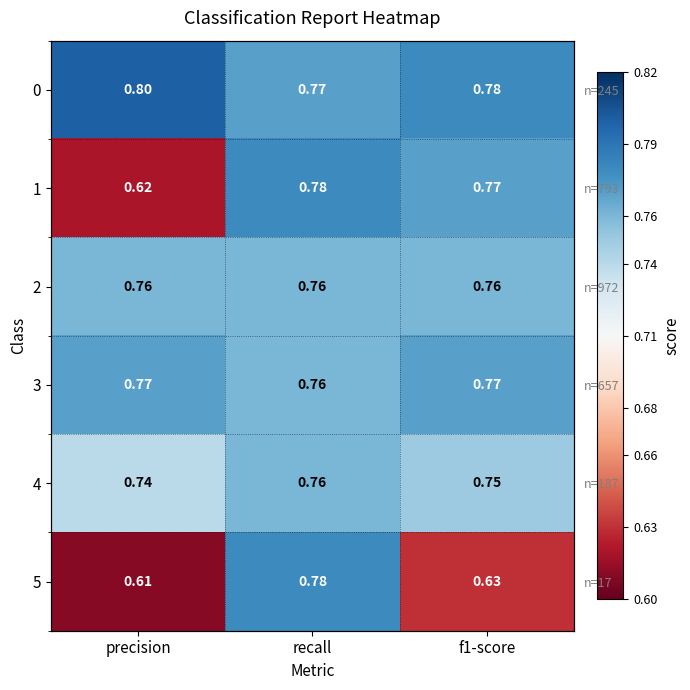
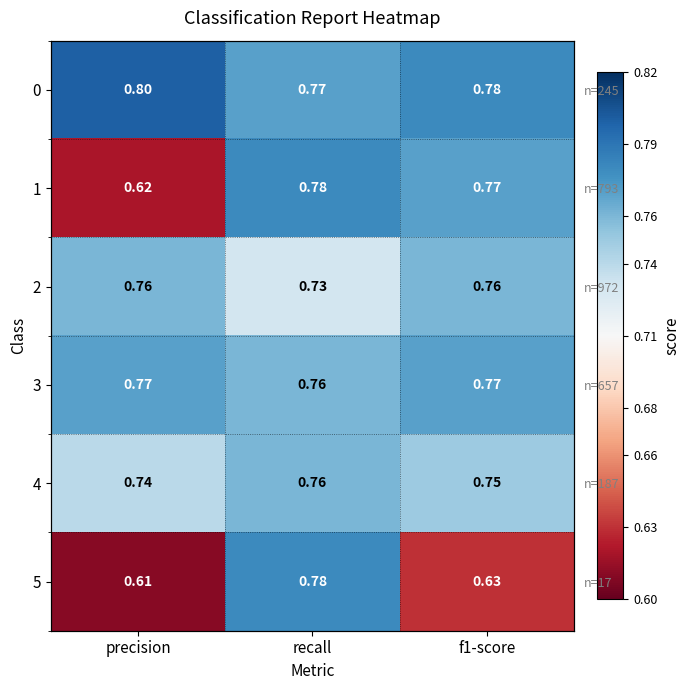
  {
    "0": {
      "precision": 0.80,
      "recall": 0.77,
      "f1-score": 0.78
    },
    "1": {
      "precision": 0.62,
      "recall": 0.78,
      "f1-score": 0.77
    },
    "2": {
      "precision": 0.76,
-     "recall": 0.76,
+     "recall": 0.73,
      "f1-score": 0.76
    },
    "3": {
      "precision": 0.77,
      "recall": 0.76,
      "f1-score": 0.77
    },
    "4": {
      "precision": 0.74,
      "recall": 0.76,
      "f1-score": 0.75
    },
    "5": {
      "precision": 0.61,
      "recall": 0.78,
      "f1-score": 0.63
    }
  }
